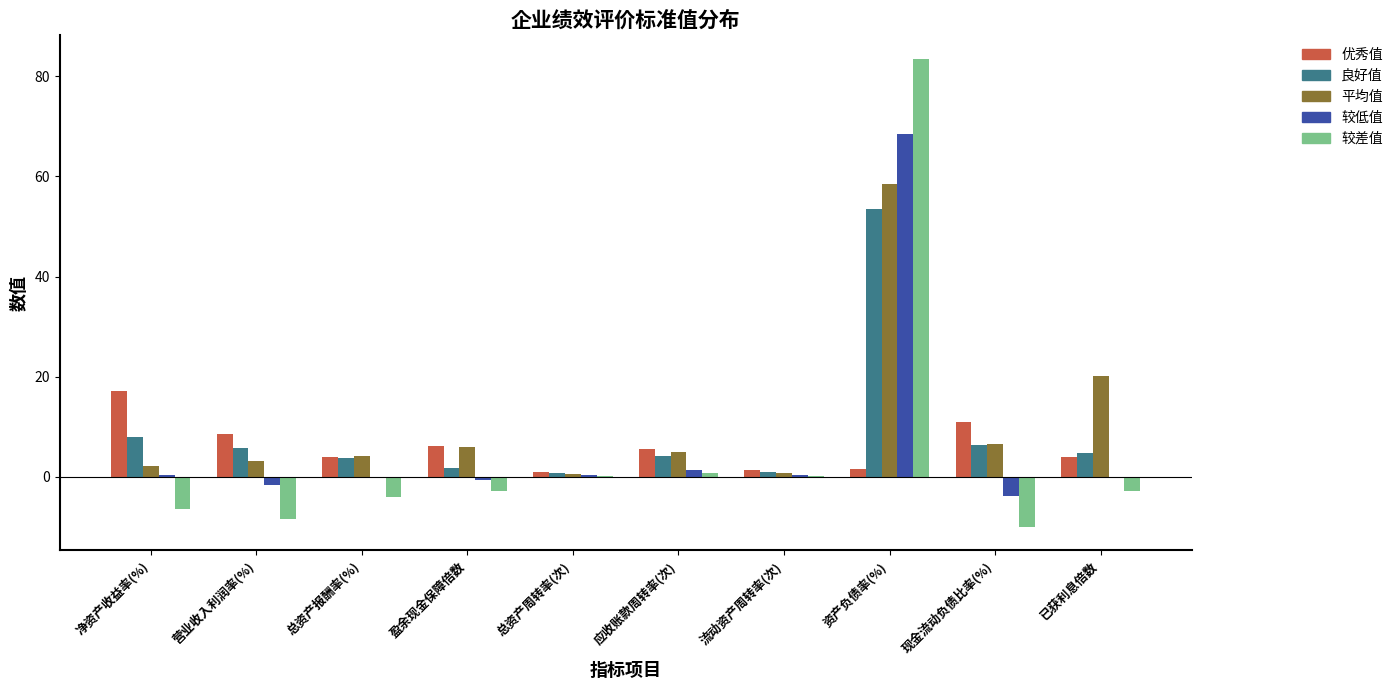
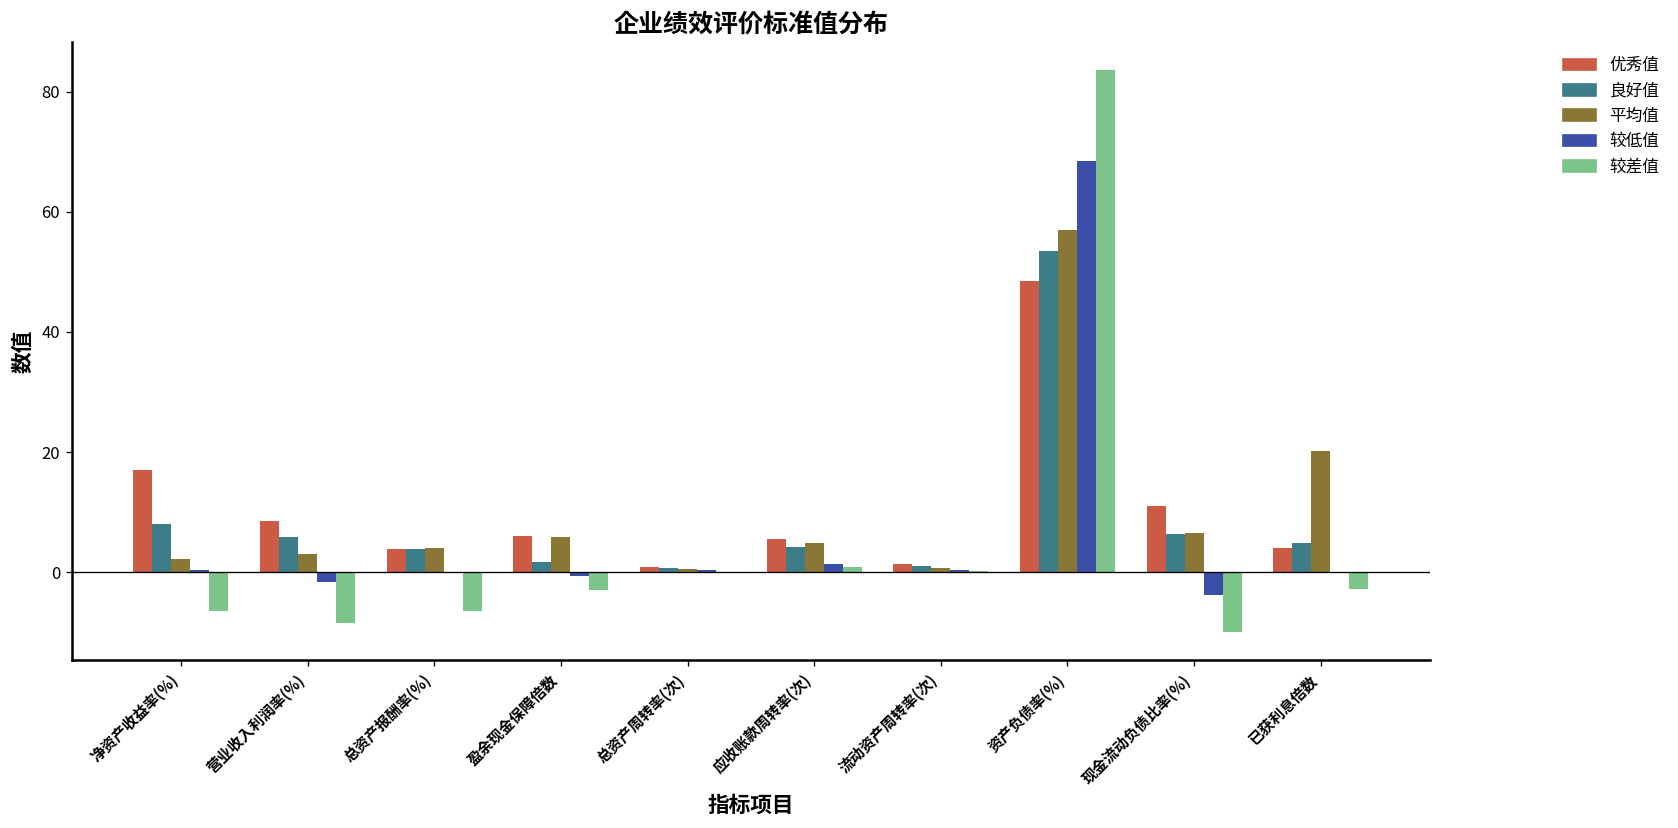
  {
    "优秀值": {
      "净资产收益率(%)": 17,
      "营业收入利润率(%)": 9,
      "总资产报酬率(%)": 4,
      "盈余现金保障倍数": 6,
      "总资产周转率(次)": 1,
      "应收账款周转率(次)": 6,
      "流动资产周转率(次)": 1,
-     "资产负债率(%)": 2,
+     "资产负债率(%)": 49,
      "现金流动负债比率(%)": 11,
      "已获利息倍数": 4
    },
    "平均值": {
      "净资产收益率(%)": 2,
      "营业收入利润率(%)": 3,
      "总资产报酬率(%)": 4,
      "盈余现金保障倍数": 6,
      "总资产周转率(次)": 1,
      "应收账款周转率(次)": 5,
      "流动资产周转率(次)": 1,
-     "资产负债率(%)": 59,
+     "资产负债率(%)": 57,
      "现金流动负债比率(%)": 7,
      "已获利息倍数": 20
    },
    "较差值": {
      "净资产收益率(%)": -6,
      "营业收入利润率(%)": -9,
-     "总资产报酬率(%)": -4,
+     "总资产报酬率(%)": -7,
      "盈余现金保障倍数": -3,
      "应收账款周转率(次)": 1,
      "资产负债率(%)": 84,
      "现金流动负债比率(%)": -10,
      "已获利息倍数": -3
    }
  }
